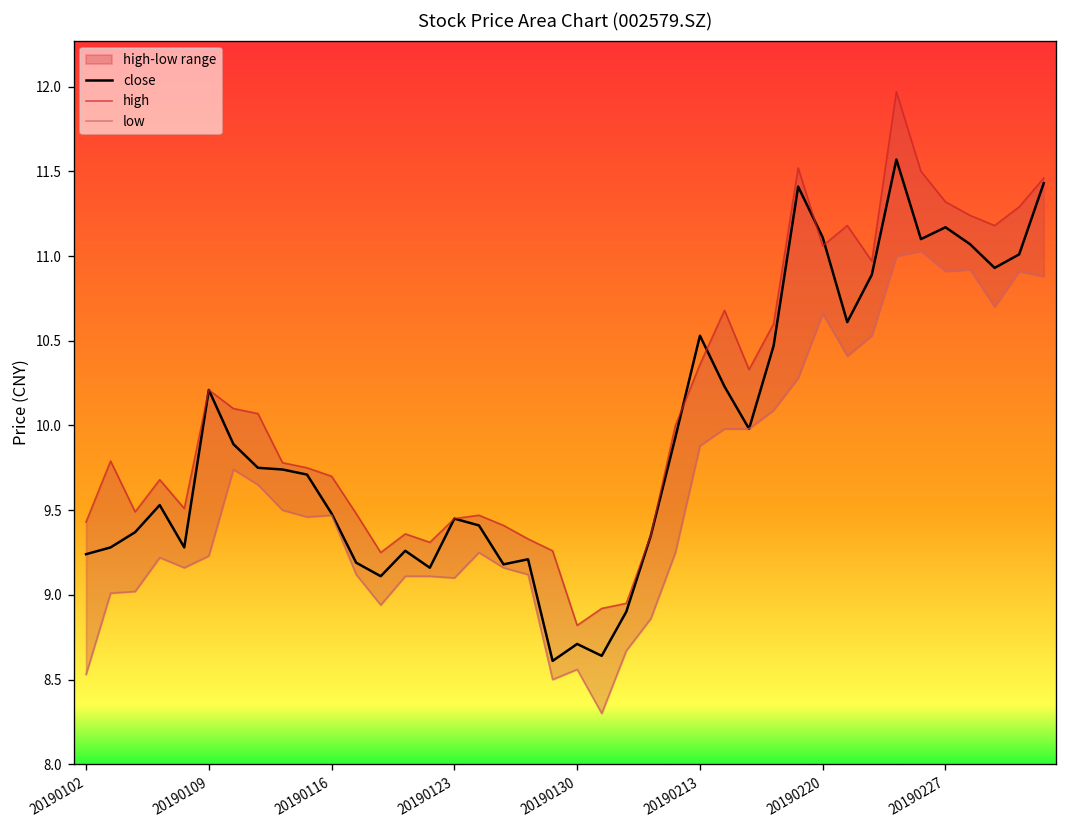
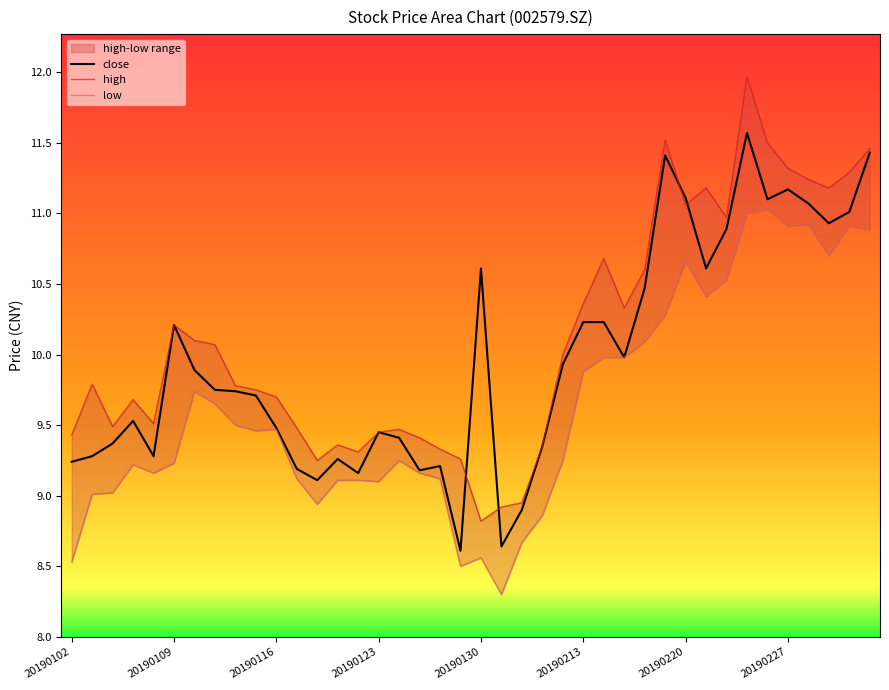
  {
    "close": {
      "20190102": 9.24,
-     "20190130": 8.71,
-     "20190213": 10.53,
+     "20190130": 10.61,
+     "20190213": 10.23,
      "20190220": 11.11,
      "20190227": 11.17
    }
  }
